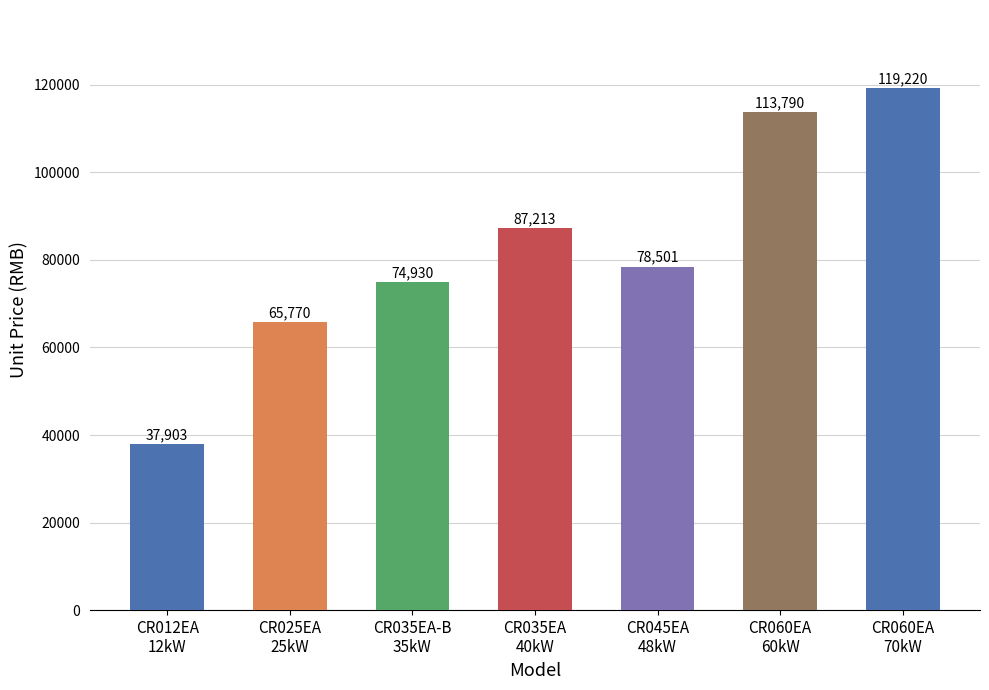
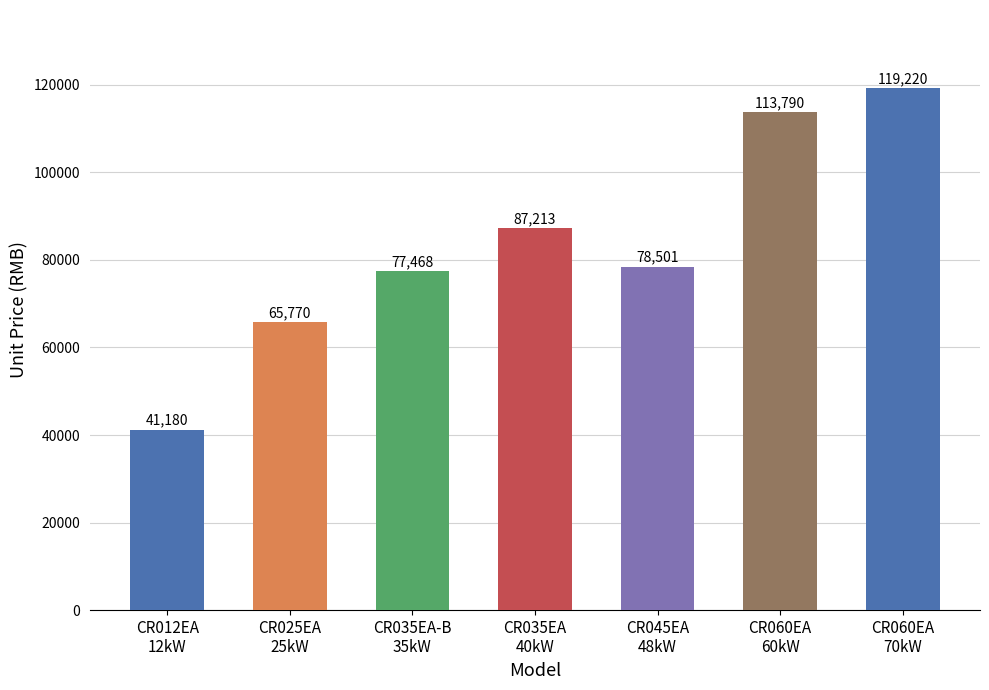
  {
-   "CR012EA 12kW": "37,903",
+   "CR012EA 12kW": "41,180",
    "CR025EA 25kW": "65,770",
-   "CR035EA-B 35kW": "74,930",
+   "CR035EA-B 35kW": "77,468",
    "CR035EA 40kW": "87,213",
    "CR045EA 48kW": "78,501",
    "CR060EA 60kW": "113,790",
    "CR060EA 70kW": "119,220"
  }
